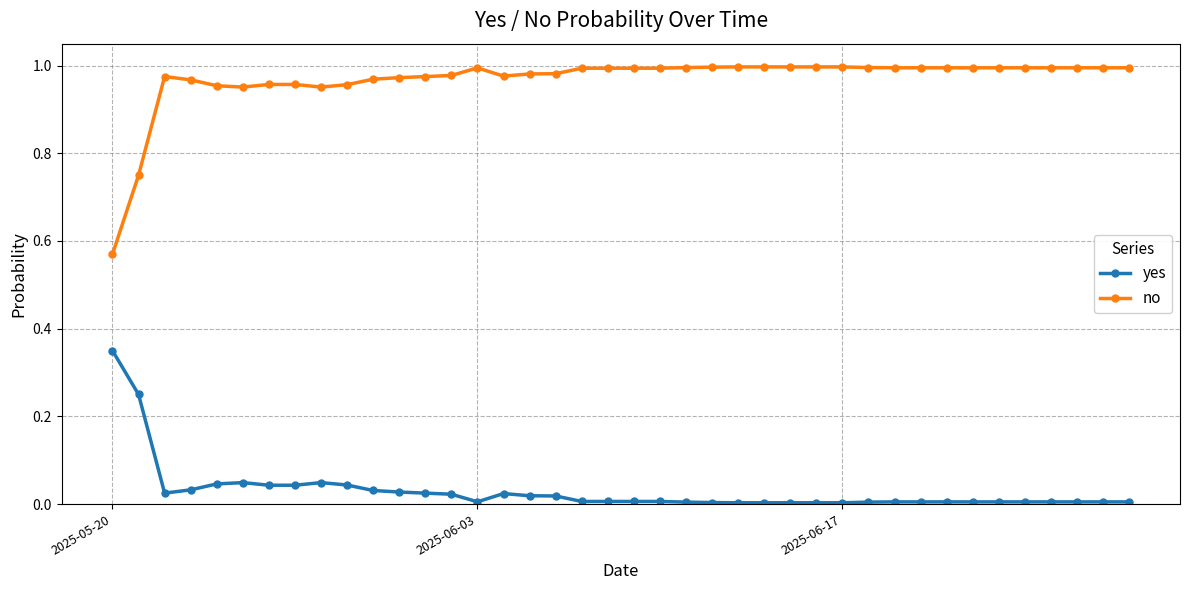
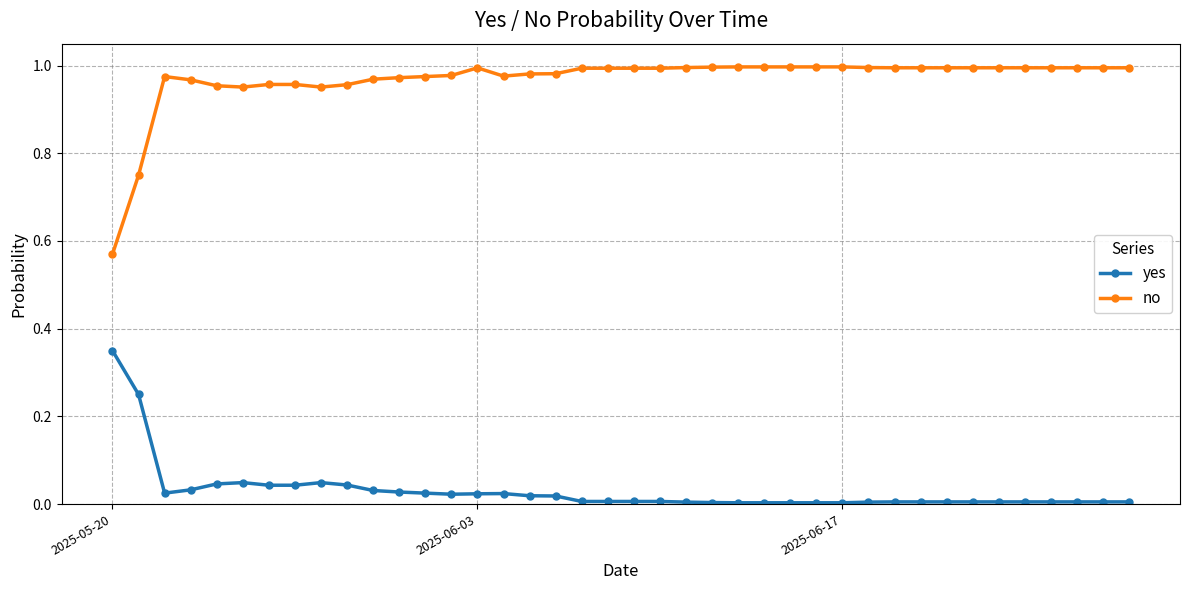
  {
    "yes": {
      "2025-05-20": 0.35,
-     "2025-06-03": 0.01,
+     "2025-06-03": 0.02,
      "2025-06-17": 0.00
    },
    "no": {
      "2025-05-20": 0.57,
      "2025-06-03": 0.99,
      "2025-06-17": 1.00
    }
  }
